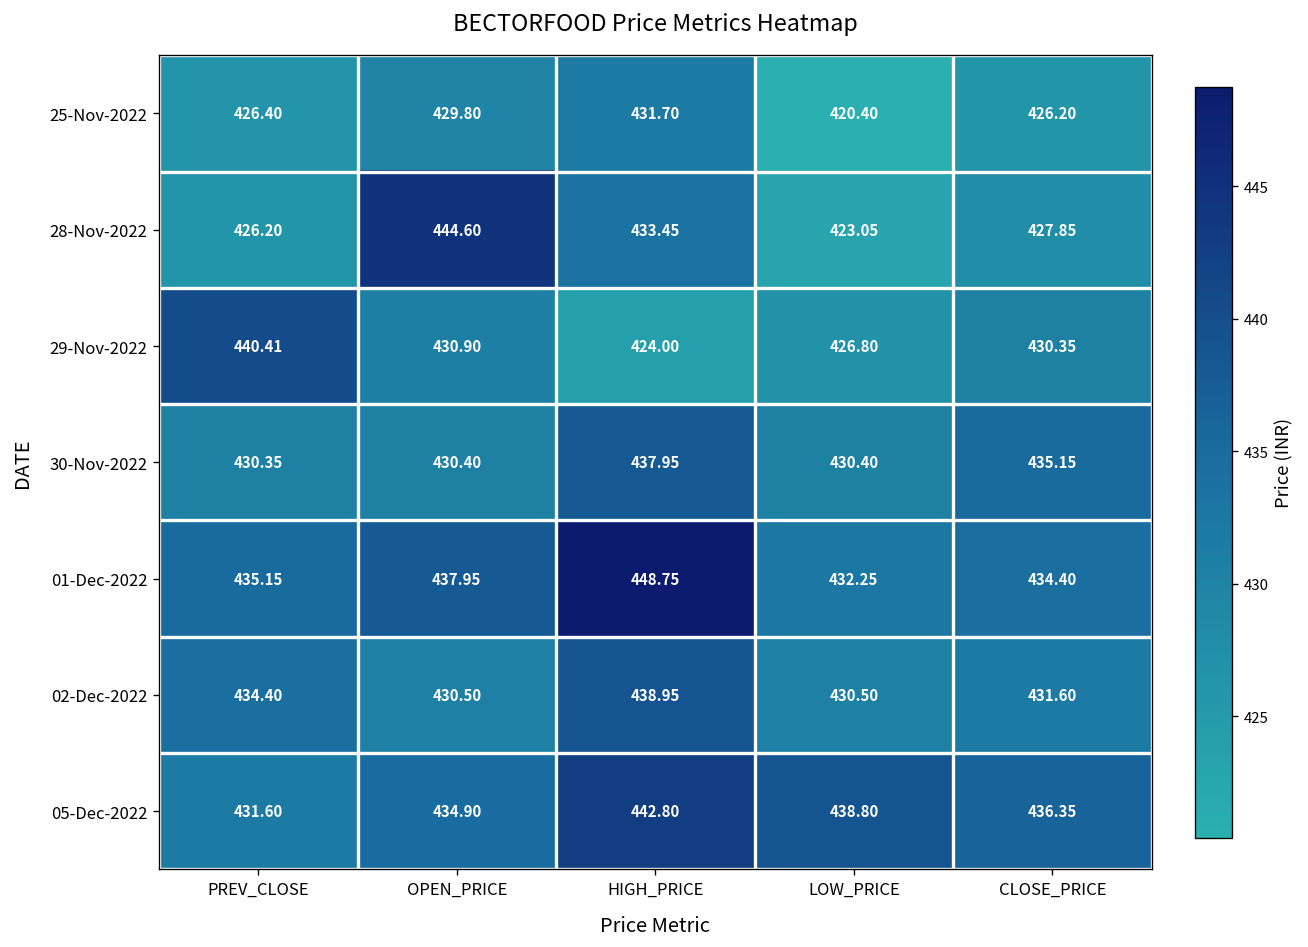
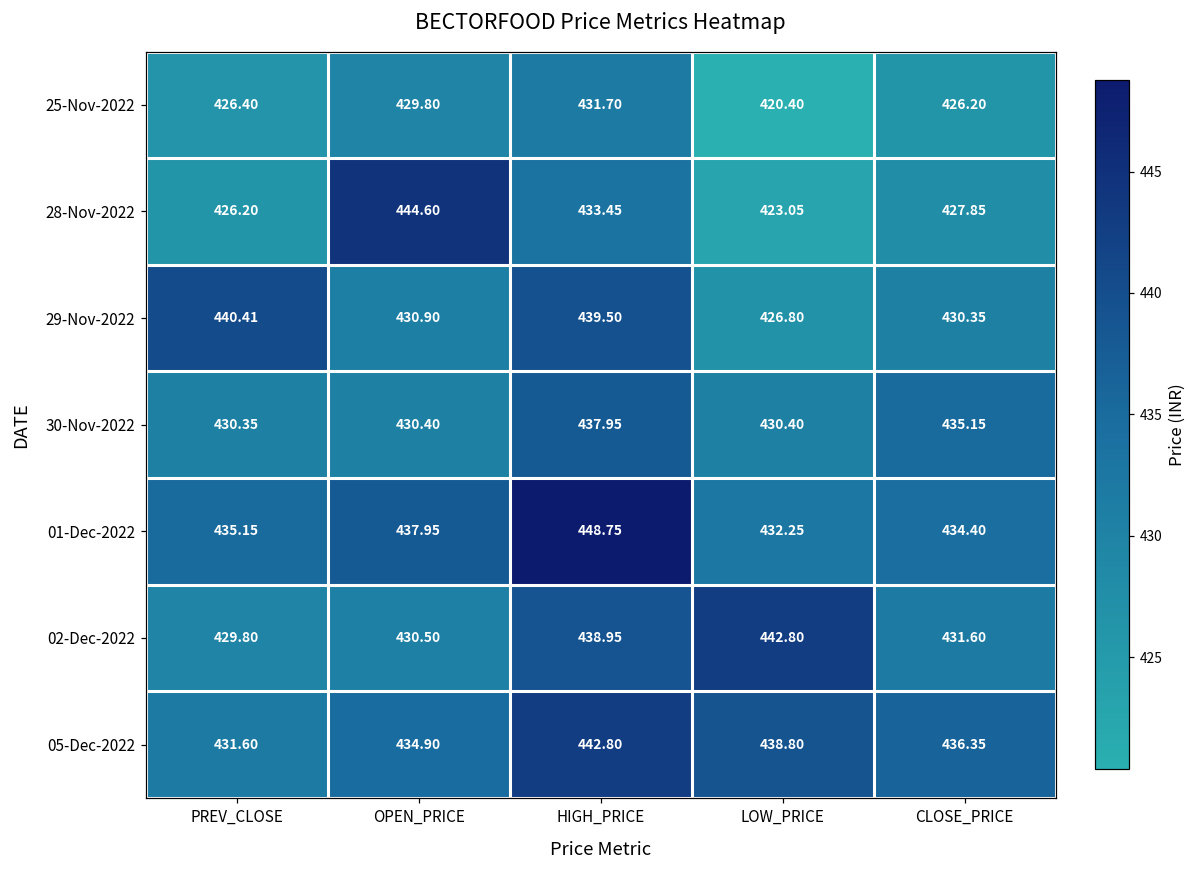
  {
    "25-Nov-2022": {
      "PREV_CLOSE": 426.40,
      "OPEN_PRICE": 429.80,
      "HIGH_PRICE": 431.70,
      "LOW_PRICE": 420.40,
      "CLOSE_PRICE": 426.20
    },
    "28-Nov-2022": {
      "PREV_CLOSE": 426.20,
      "OPEN_PRICE": 444.60,
      "HIGH_PRICE": 433.45,
      "LOW_PRICE": 423.05,
      "CLOSE_PRICE": 427.85
    },
    "29-Nov-2022": {
      "PREV_CLOSE": 440.41,
      "OPEN_PRICE": 430.90,
-     "HIGH_PRICE": 424.00,
+     "HIGH_PRICE": 439.50,
      "LOW_PRICE": 426.80,
      "CLOSE_PRICE": 430.35
    },
    "30-Nov-2022": {
      "PREV_CLOSE": 430.35,
      "OPEN_PRICE": 430.40,
      "HIGH_PRICE": 437.95,
      "LOW_PRICE": 430.40,
      "CLOSE_PRICE": 435.15
    },
    "01-Dec-2022": {
      "PREV_CLOSE": 435.15,
      "OPEN_PRICE": 437.95,
      "HIGH_PRICE": 448.75,
      "LOW_PRICE": 432.25,
      "CLOSE_PRICE": 434.40
    },
    "02-Dec-2022": {
-     "PREV_CLOSE": 434.40,
+     "PREV_CLOSE": 429.80,
      "OPEN_PRICE": 430.50,
      "HIGH_PRICE": 438.95,
-     "LOW_PRICE": 430.50,
+     "LOW_PRICE": 442.80,
      "CLOSE_PRICE": 431.60
    },
    "05-Dec-2022": {
      "PREV_CLOSE": 431.60,
      "OPEN_PRICE": 434.90,
      "HIGH_PRICE": 442.80,
      "LOW_PRICE": 438.80,
      "CLOSE_PRICE": 436.35
    }
  }
